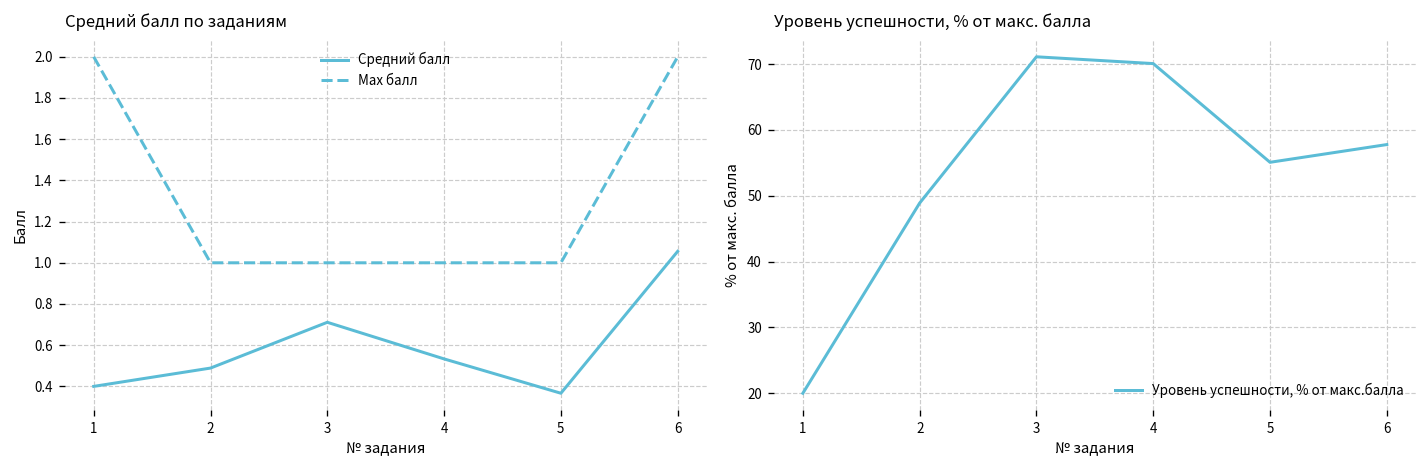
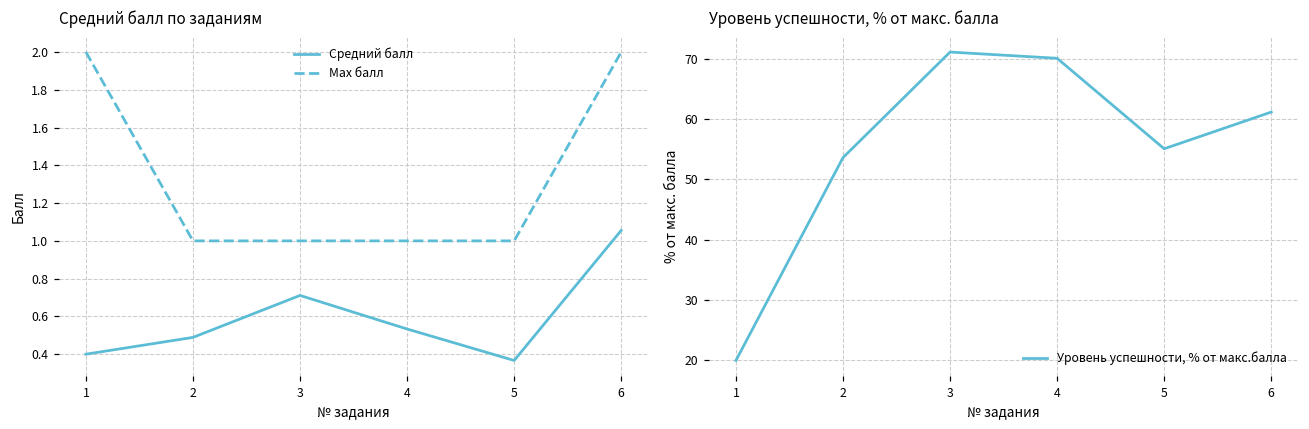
  {
    "Уровень успешности, % от макс. балла": {
      "1": 20,
-     "2": 49,
+     "2": 54,
      "3": 71,
      "4": 70,
      "5": 55,
-     "6": 58
+     "6": 61
    }
  }
